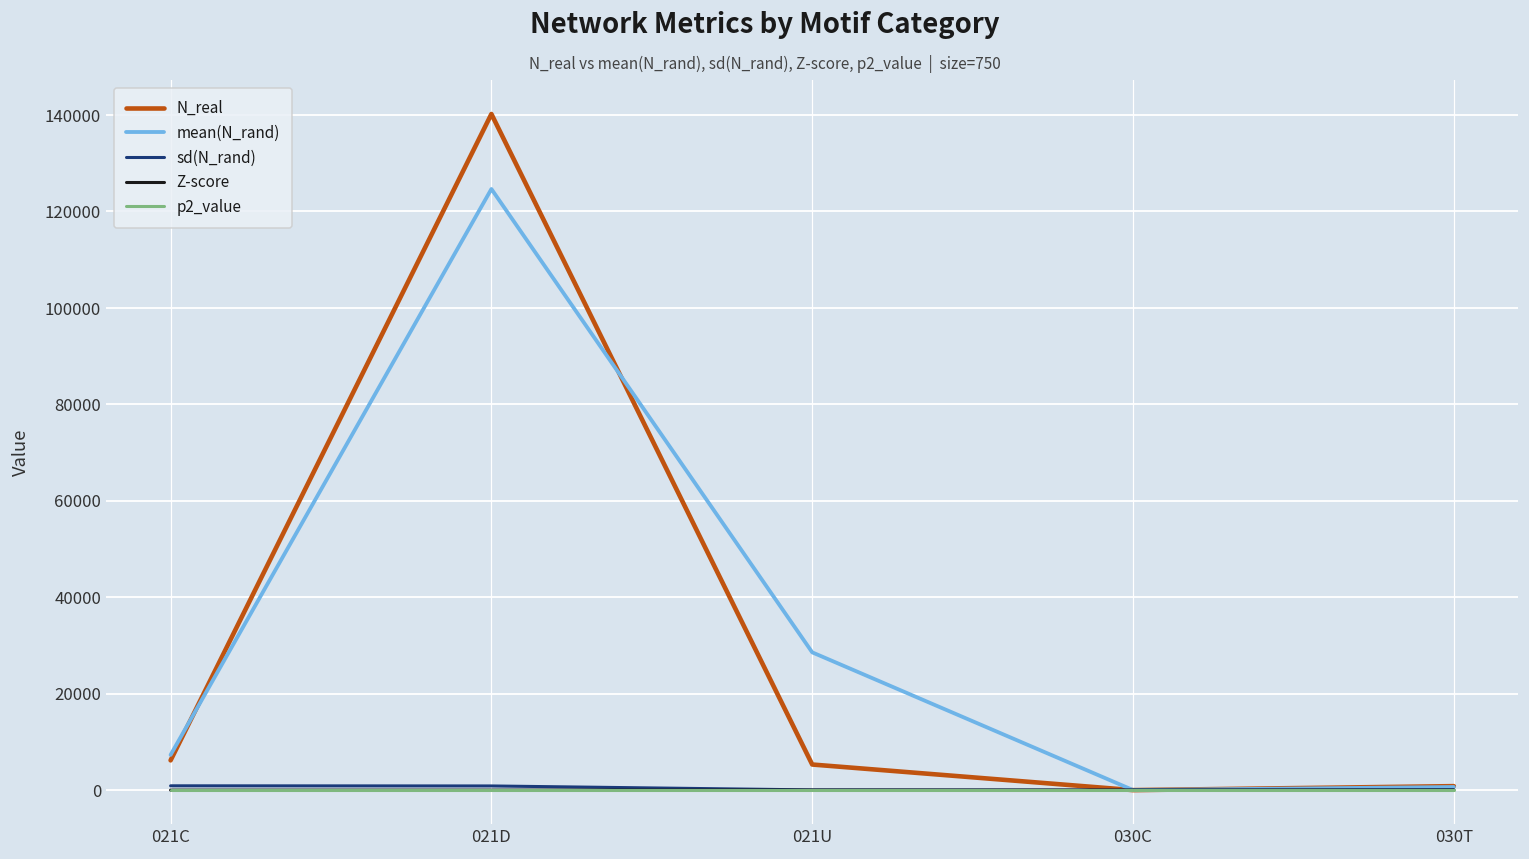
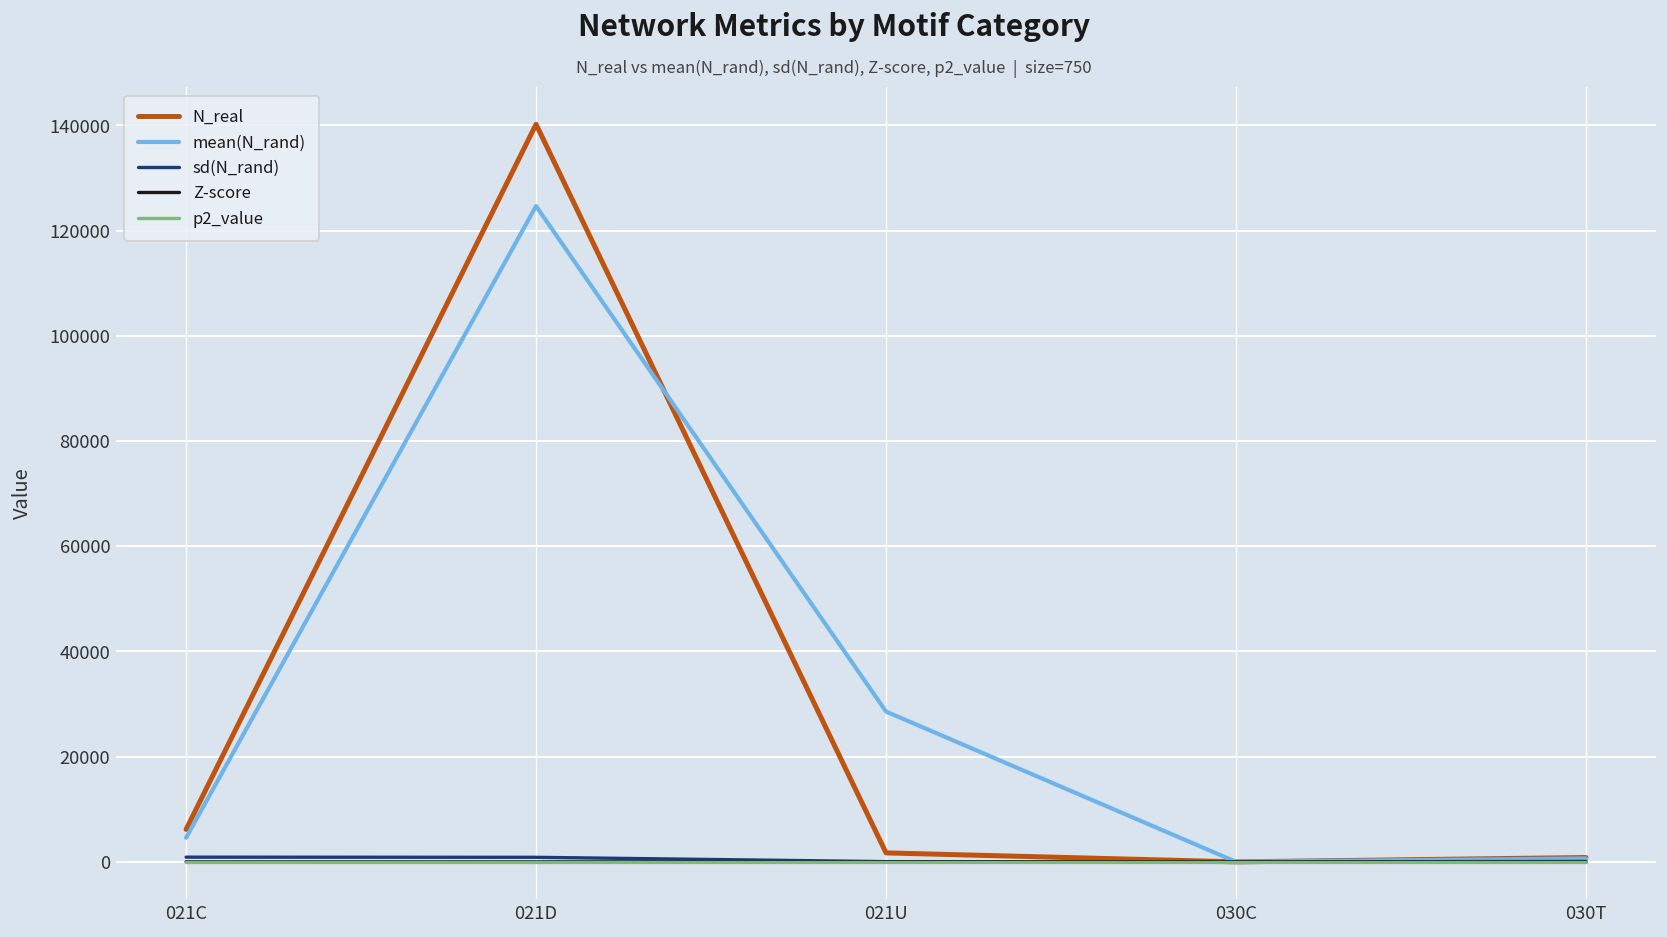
  {
    "N_real": {
      "021C": 6000,
      "021D": 140000,
-     "021U": 5000
+     "021U": 2000
    },
    "mean(N_rand)": {
-     "021C": 7000,
+     "021C": 5000,
      "021D": 125000,
      "021U": 29000
    },
    "sd(N_rand)": {
      "021C": 1000,
      "021D": 1000
    },
    "p2_value": {
      "021C": 0,
      "021D": 0
    }
  }
